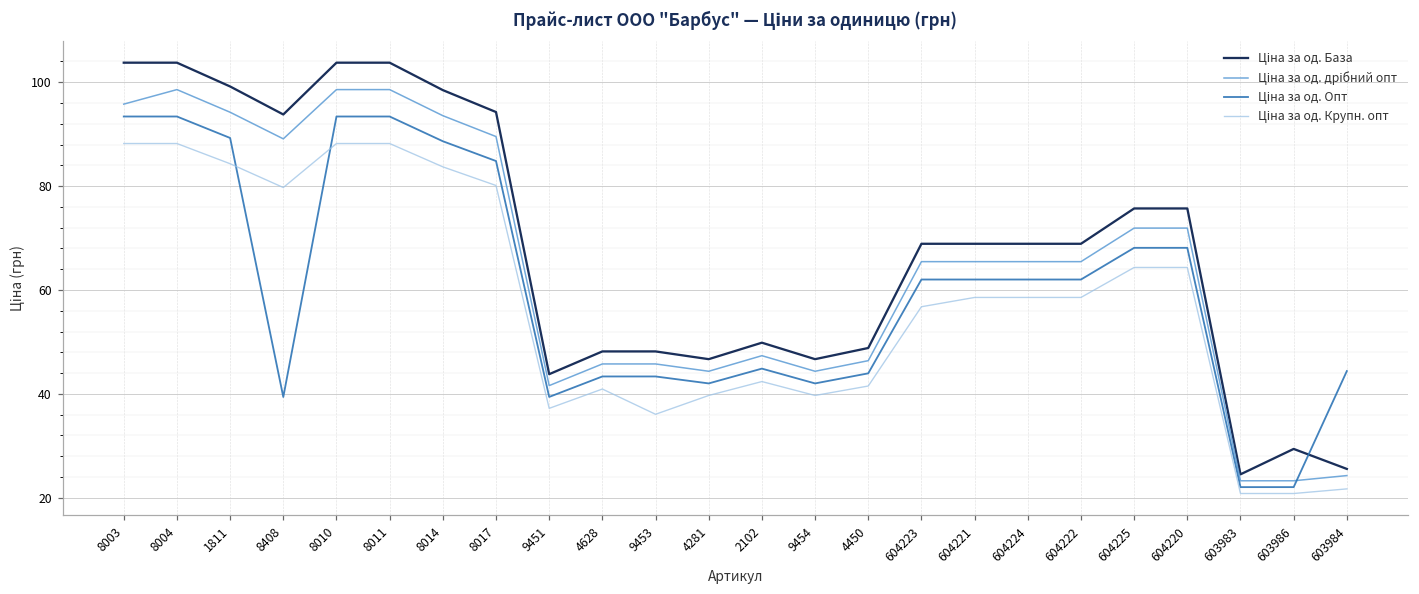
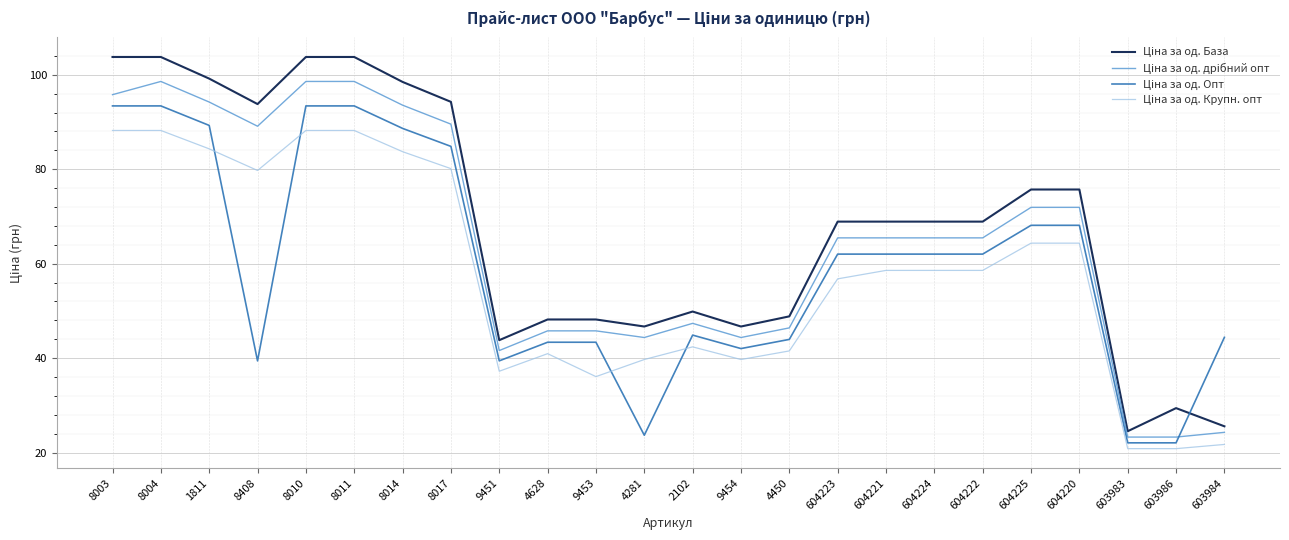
  {
    "Ціна за од. База": {
      "8003": 104,
      "8004": 104,
      "1811": 99,
      "8408": 94,
      "8010": 104,
      "8011": 104,
      "8014": 98,
      "8017": 94,
      "9451": 44,
      "4628": 48,
      "9453": 48,
      "4281": 47,
      "2102": 50,
      "9454": 47,
      "4450": 49,
      "604223": 69,
      "604221": 69,
      "604224": 69,
      "604222": 69,
      "604225": 76,
      "604220": 76,
      "603983": 25,
      "603986": 29,
      "603984": 26
    },
    "Ціна за од. дрібний опт": {
      "8003": 96,
      "8004": 99,
      "1811": 94,
      "8408": 89,
      "8010": 99,
      "8011": 99,
      "8014": 94,
      "8017": 90,
      "9451": 42,
      "4628": 46,
      "9453": 46,
      "4281": 44,
      "2102": 47,
      "9454": 44,
      "4450": 46,
      "604223": 65,
      "604221": 65,
      "604224": 65,
      "604222": 65,
      "604225": 72,
      "604220": 72,
      "603983": 23,
      "603986": 23,
      "603984": 24
    },
    "Ціна за од. Опт": {
      "8003": 93,
      "8004": 93,
      "1811": 89,
      "8408": 39,
      "8010": 93,
      "8011": 93,
      "8014": 89,
      "8017": 85,
      "9451": 39,
      "4628": 43,
      "9453": 43,
-     "4281": 42,
+     "4281": 24,
      "2102": 45,
      "9454": 42,
      "4450": 44,
      "604223": 62,
      "604221": 62,
      "604224": 62,
      "604222": 62,
      "604225": 68,
      "604220": 68,
      "603983": 22,
      "603986": 22,
      "603984": 44
    },
    "Ціна за од. Крупн. опт": {
      "8003": 88,
      "8004": 88,
      "1811": 84,
      "8408": 80,
      "8010": 88,
      "8011": 88,
      "8014": 84,
      "8017": 80,
      "9451": 37,
      "4628": 41,
      "9453": 36,
      "4281": 40,
      "2102": 42,
      "9454": 40,
      "4450": 42,
      "604223": 57,
      "604221": 59,
      "604224": 59,
      "604222": 59,
      "604225": 64,
      "604220": 64,
      "603983": 21,
      "603986": 21,
      "603984": 22
    }
  }
